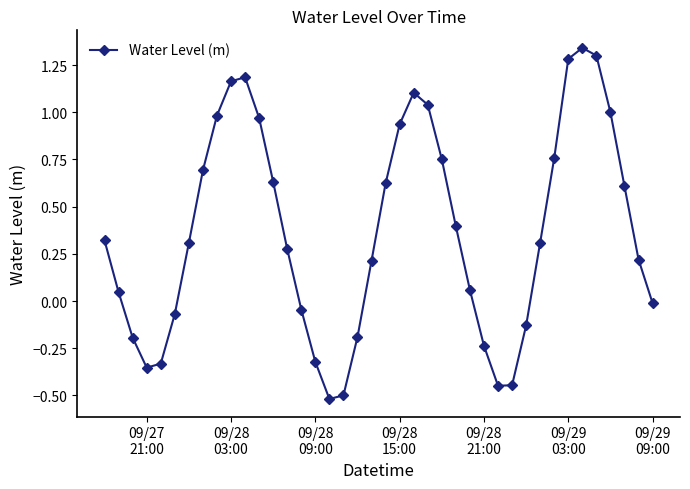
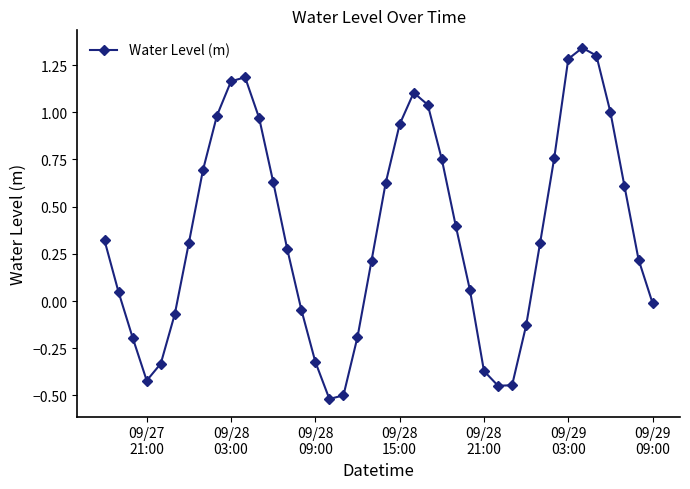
  {
-   "09/27 21:00": -0.35,
+   "09/27 21:00": -0.42,
    "09/28 03:00": 1.16,
    "09/28 09:00": -0.32,
    "09/28 15:00": 0.94,
-   "09/28 21:00": -0.24,
+   "09/28 21:00": -0.37,
    "09/29 03:00": 1.28,
    "09/29 09:00": -0.01
  }
